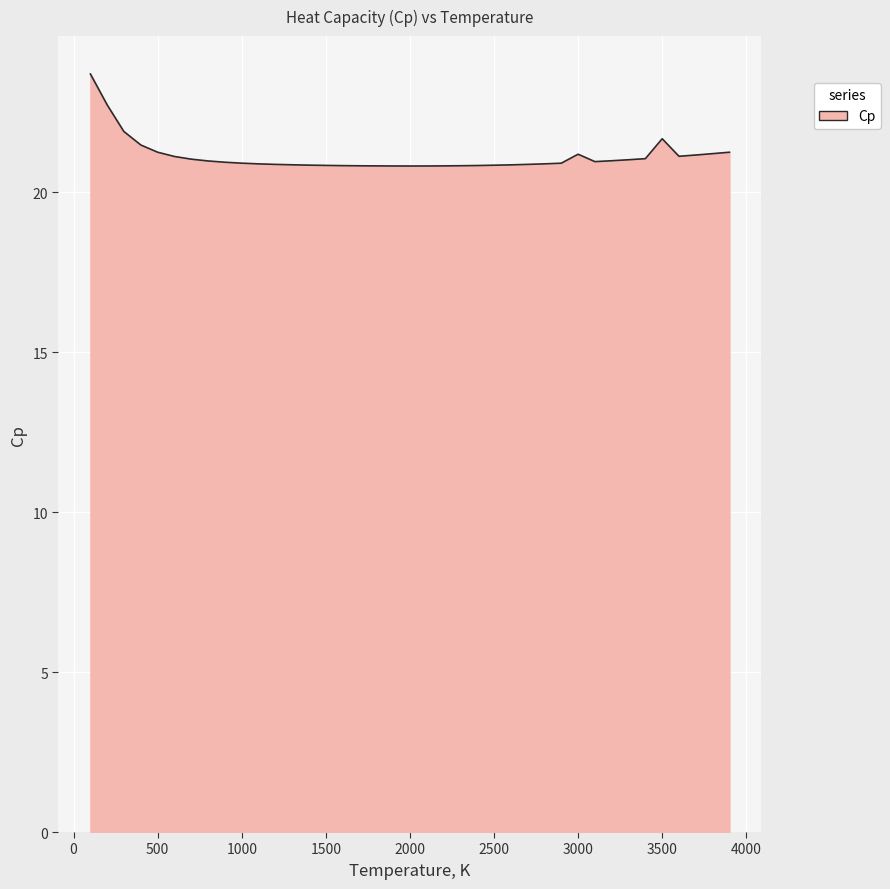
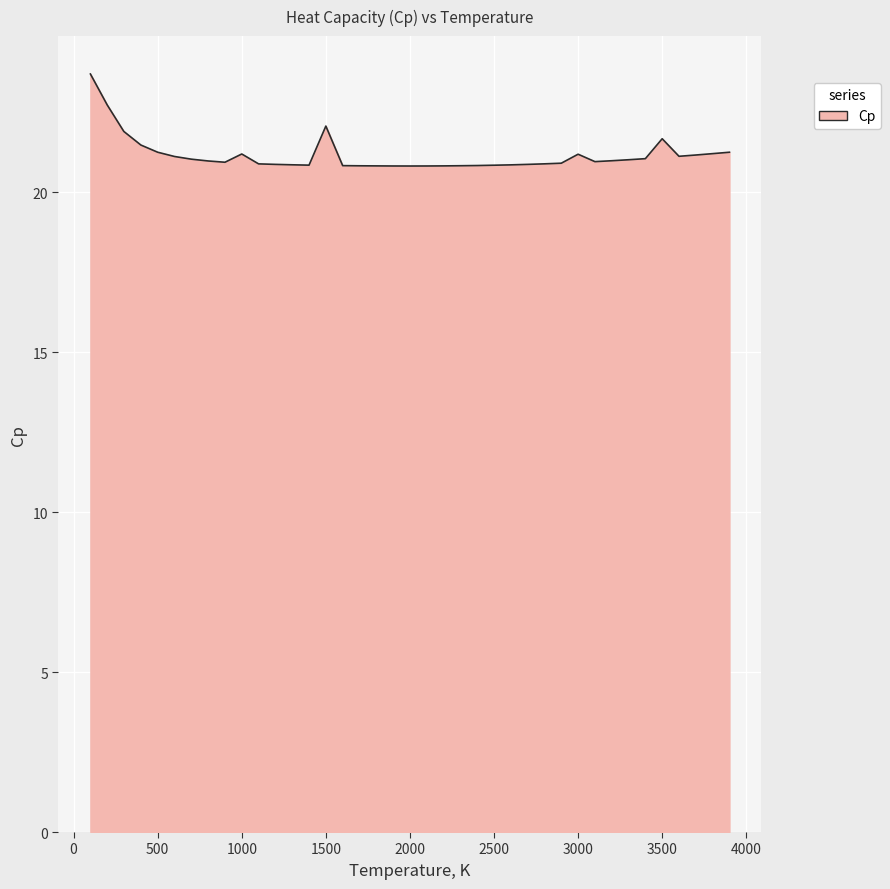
  {
    "500": 21.3,
-   "1000": 20.9,
-   "1500": 20.8,
+   "1000": 21.2,
+   "1500": 22.1,
    "2000": 20.8,
    "2500": 20.9,
    "3000": 21.2,
    "3500": 21.7
  }
